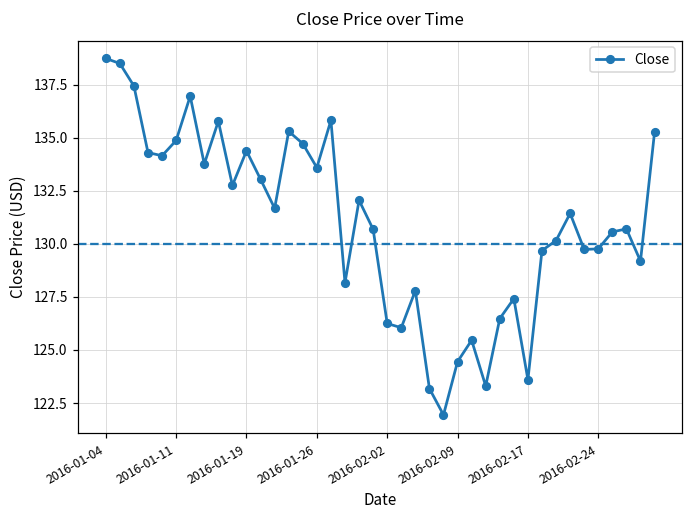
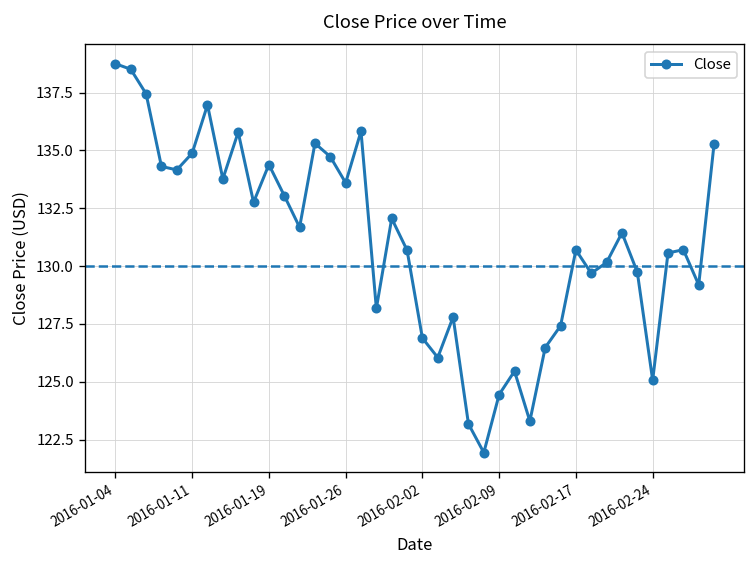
  {
    "2016-01-04": 138.8,
    "2016-01-11": 134.9,
    "2016-01-19": 134.4,
    "2016-01-26": 133.6,
-   "2016-02-02": 126.3,
+   "2016-02-02": 126.9,
    "2016-02-09": 124.5,
-   "2016-02-17": 123.6,
-   "2016-02-24": 129.8
+   "2016-02-17": 130.7,
+   "2016-02-24": 125.1
  }
